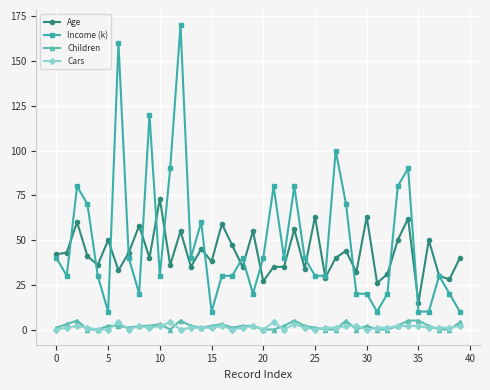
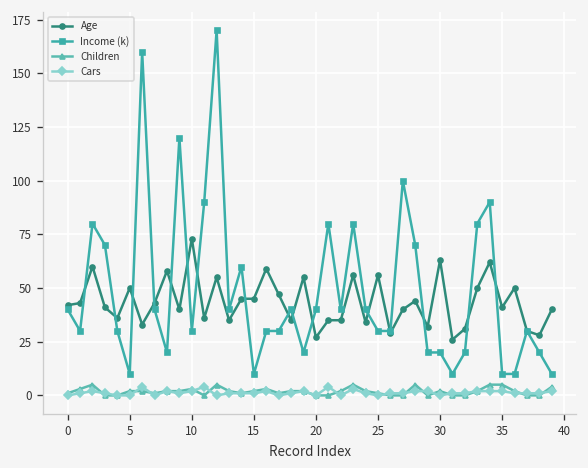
  {
    "Age": {
      "0": 42,
      "5": 50,
      "10": 73,
-     "15": 38,
+     "15": 45,
      "20": 27,
-     "25": 63,
+     "25": 56,
      "30": 63,
-     "35": 15
+     "35": 41
    }
  }
